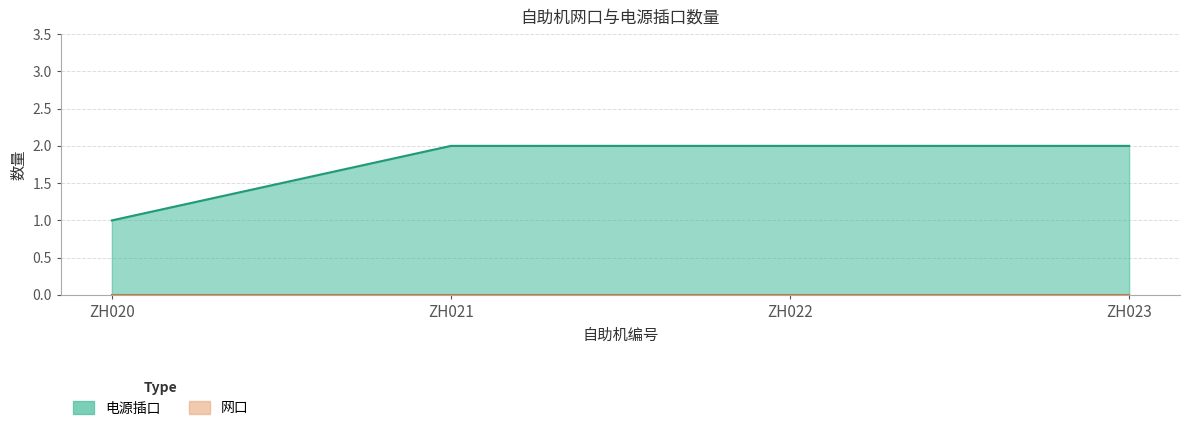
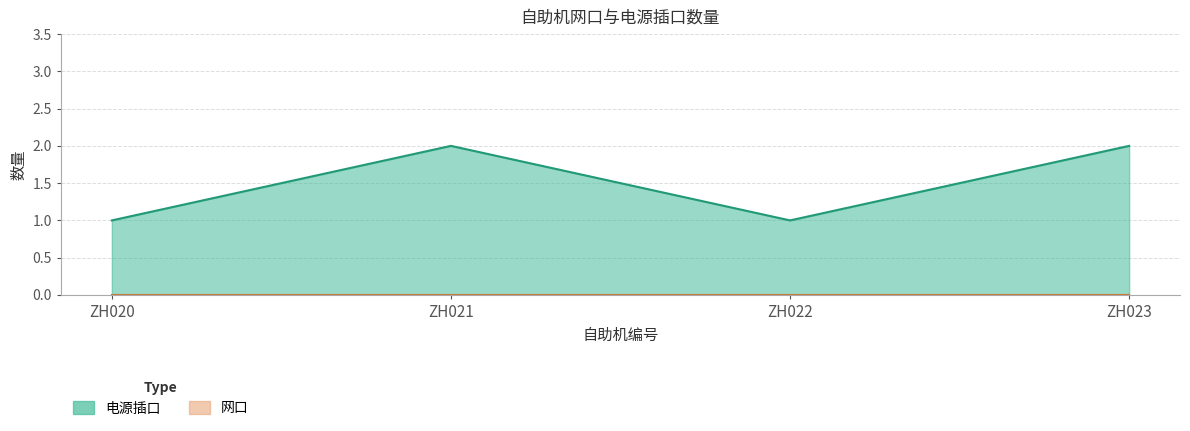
  {
    "电源插口": {
      "ZH020": 1,
      "ZH021": 2,
-     "ZH022": 2,
+     "ZH022": 1,
      "ZH023": 2
    },
    "网口": {
      "ZH020": 0,
      "ZH021": 0,
      "ZH022": 0,
      "ZH023": 0
    }
  }
